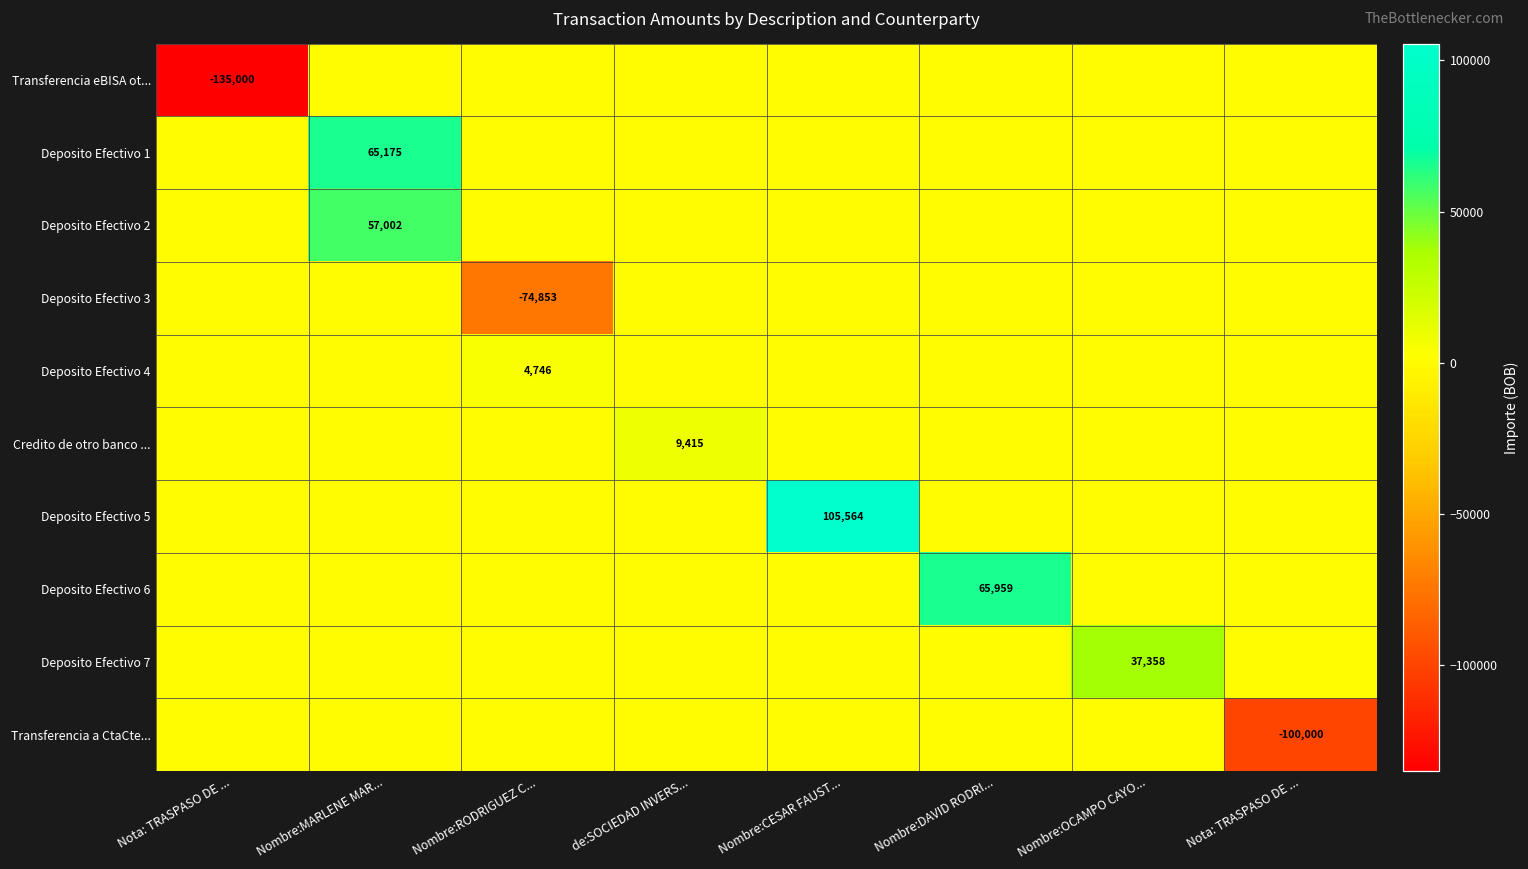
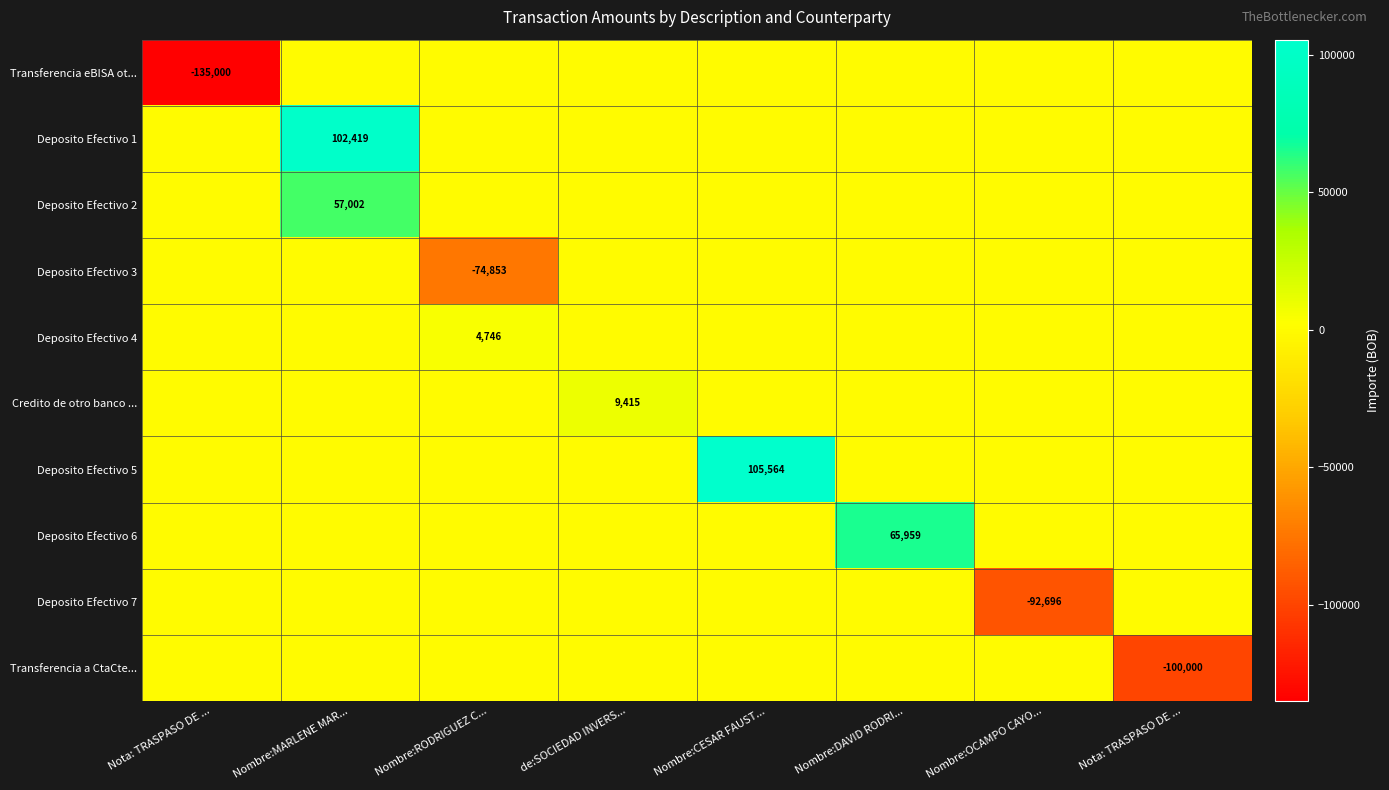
  {
    "Deposito Efectivo 1": {
-     "Nombre:MARLENE MAR...": "65,175"
+     "Nombre:MARLENE MAR...": "102,419"
    },
    "Deposito Efectivo 2": {
      "Nombre:MARLENE MAR...": "57,002"
    },
    "Deposito Efectivo 3": {
      "Nombre:RODRIGUEZ C...": "-74,853"
    },
    "Deposito Efectivo 4": {
      "Nombre:RODRIGUEZ C...": "4,746"
    },
    "Credito de otro banco ...": {
      "de:SOCIEDAD INVERS...": "9,415"
    },
    "Deposito Efectivo 5": {
      "Nombre:CESAR FAUST...": "105,564"
    },
    "Deposito Efectivo 6": {
      "Nombre:DAVID RODRI...": "65,959"
    },
    "Deposito Efectivo 7": {
-     "Nombre:OCAMPO CAYO...": "37,358"
+     "Nombre:OCAMPO CAYO...": "-92,696"
    }
  }
